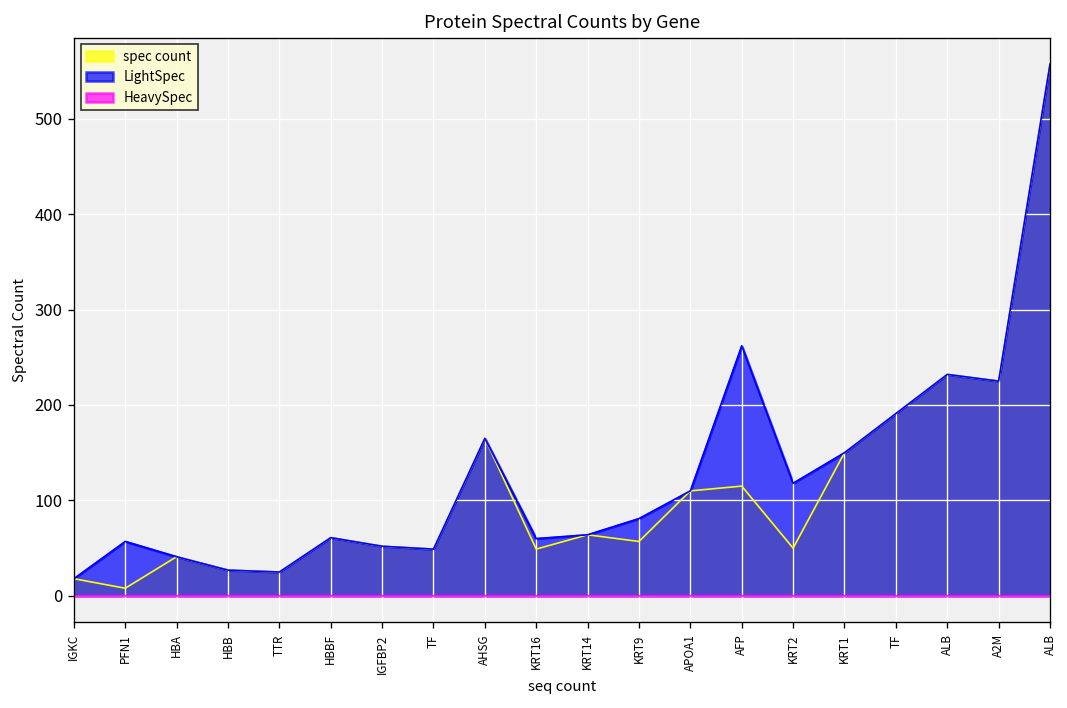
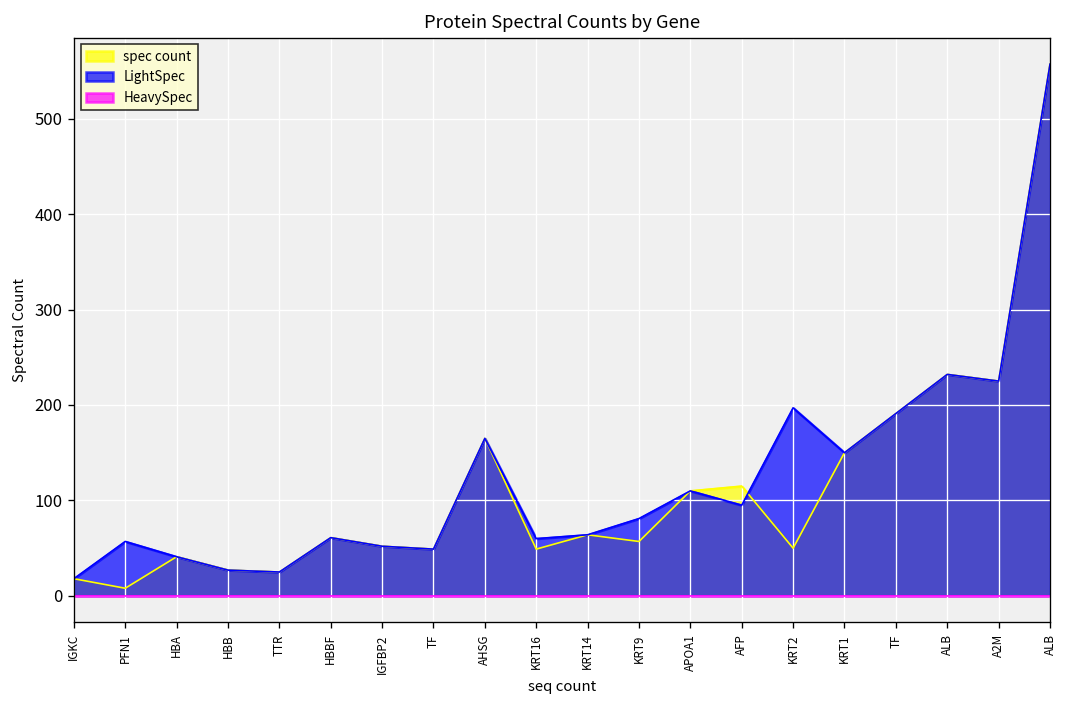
  {
    "spec count": {
      "PFN1": 10,
      "KRT16": 50,
      "KRT9": 60,
      "AFP": 120,
      "KRT2": 50
    },
    "LightSpec": {
      "PFN1": 60,
      "KRT16": 60,
      "KRT9": 80,
-     "AFP": 260,
-     "KRT2": 120
+     "AFP": 100,
+     "KRT2": 200
    },
    "HeavySpec": {
      "IGKC": 0,
      "PFN1": 0,
      "HBA": 0,
      "HBB": 0,
      "TTR": 0,
      "HBBF": 0,
      "IGFBP2": 0,
      "AHSG": 0,
      "KRT16": 0,
      "KRT14": 0,
      "KRT9": 0,
      "APOA1": 0,
      "AFP": 0,
      "KRT2": 0,
      "KRT1": 0,
      "A2M": 0
    }
  }
